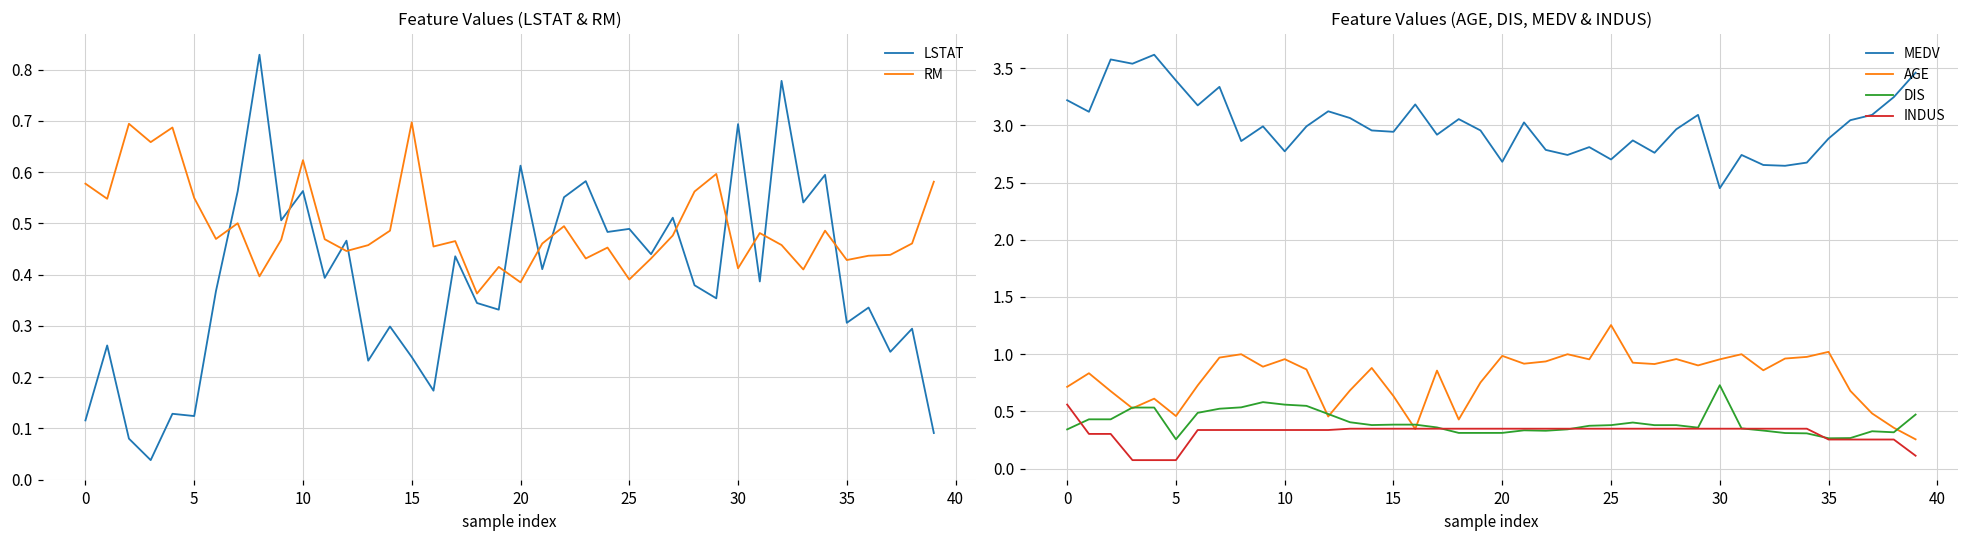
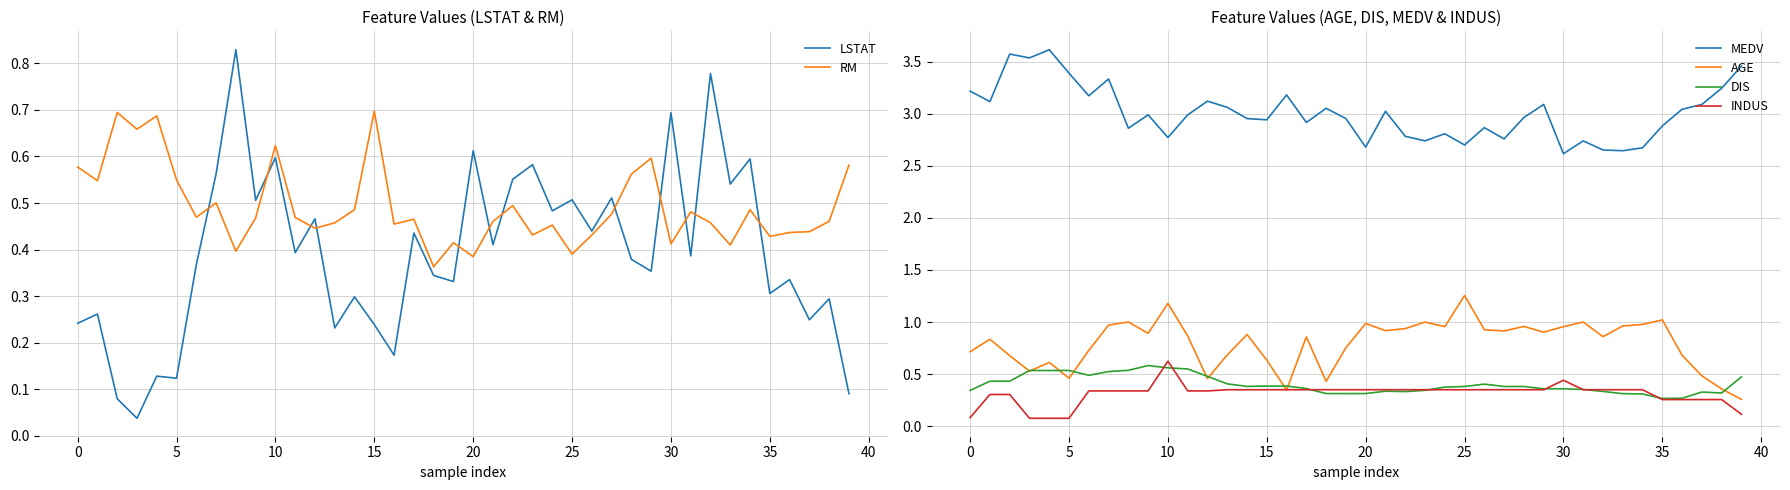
  {
    "Feature Values (LSTAT & RM)": {
      "LSTAT": {
-       "0": 0.12,
+       "0": 0.24,
        "5": 0.12,
-       "10": 0.56,
+       "10": 0.60,
        "15": 0.24,
        "20": 0.61,
-       "25": 0.49,
+       "25": 0.51,
        "30": 0.69,
        "35": 0.31
      },
      "RM": {
        "0": 0.58,
        "5": 0.55,
        "10": 0.62,
        "15": 0.70,
        "20": 0.38,
        "25": 0.39,
        "30": 0.41,
        "35": 0.43
      }
    },
    "Feature Values (AGE, DIS, MEDV & INDUS)": {
      "MEDV": {
        "0": 3.22,
        "5": 3.39,
        "10": 2.77,
        "15": 2.94,
        "20": 2.68,
        "25": 2.70,
-       "30": 2.45,
+       "30": 2.62,
        "35": 2.88
      },
      "AGE": {
        "0": 0.72,
        "5": 0.46,
-       "10": 0.96,
+       "10": 1.18,
        "15": 0.63,
        "20": 0.99,
        "25": 1.25,
        "30": 0.96,
        "35": 1.02
      },
      "DIS": {
        "0": 0.34,
-       "5": 0.26,
+       "5": 0.53,
        "10": 0.56,
        "15": 0.39,
        "20": 0.31,
        "25": 0.38,
-       "30": 0.73
+       "30": 0.36
      },
      "INDUS": {
-       "0": 0.56,
+       "0": 0.08,
        "5": 0.07,
-       "10": 0.34,
+       "10": 0.62,
        "15": 0.35,
        "20": 0.35,
        "25": 0.35,
-       "30": 0.35
+       "30": 0.44
      }
    }
  }
